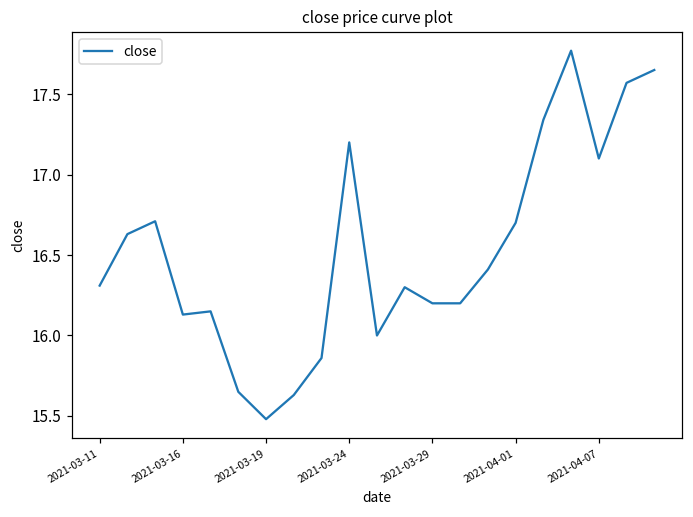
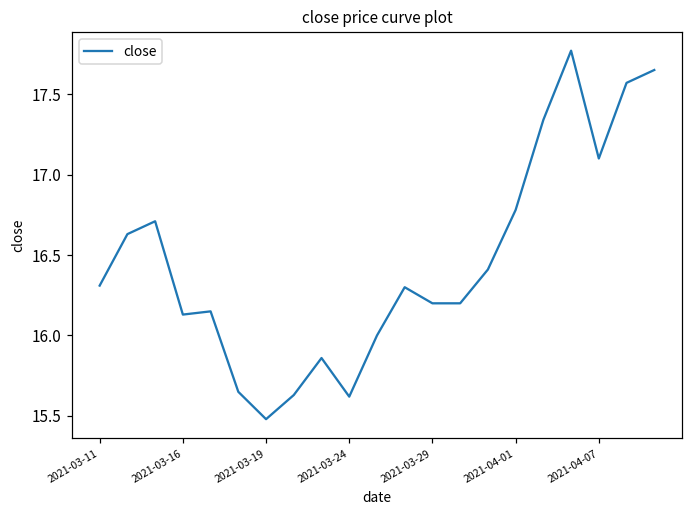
  {
    "2021-03-11": 16.31,
    "2021-03-16": 16.13,
    "2021-03-19": 15.48,
-   "2021-03-24": 17.20,
+   "2021-03-24": 15.62,
    "2021-03-29": 16.20,
-   "2021-04-01": 16.70,
+   "2021-04-01": 16.78,
    "2021-04-07": 17.10
  }
